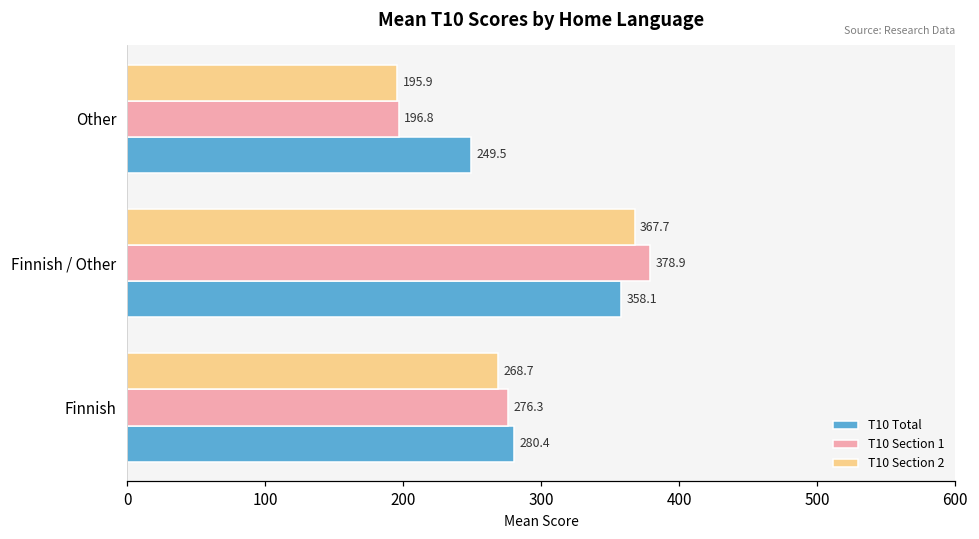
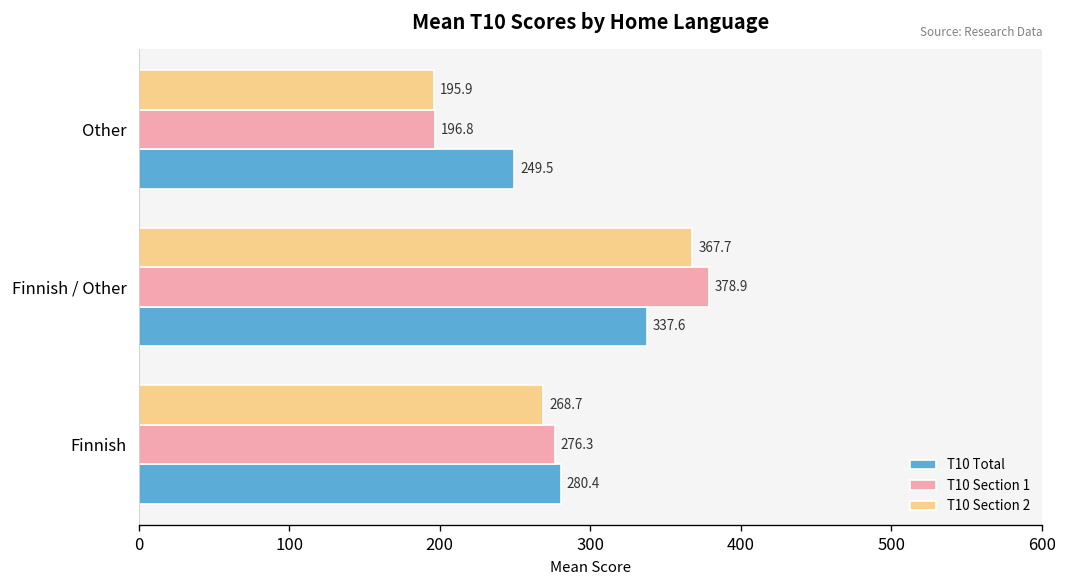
  {
    "T10 Total": {
      "Other": 249.5,
-     "Finnish / Other": 358.1,
+     "Finnish / Other": 337.6,
      "Finnish": 280.4
    }
  }
